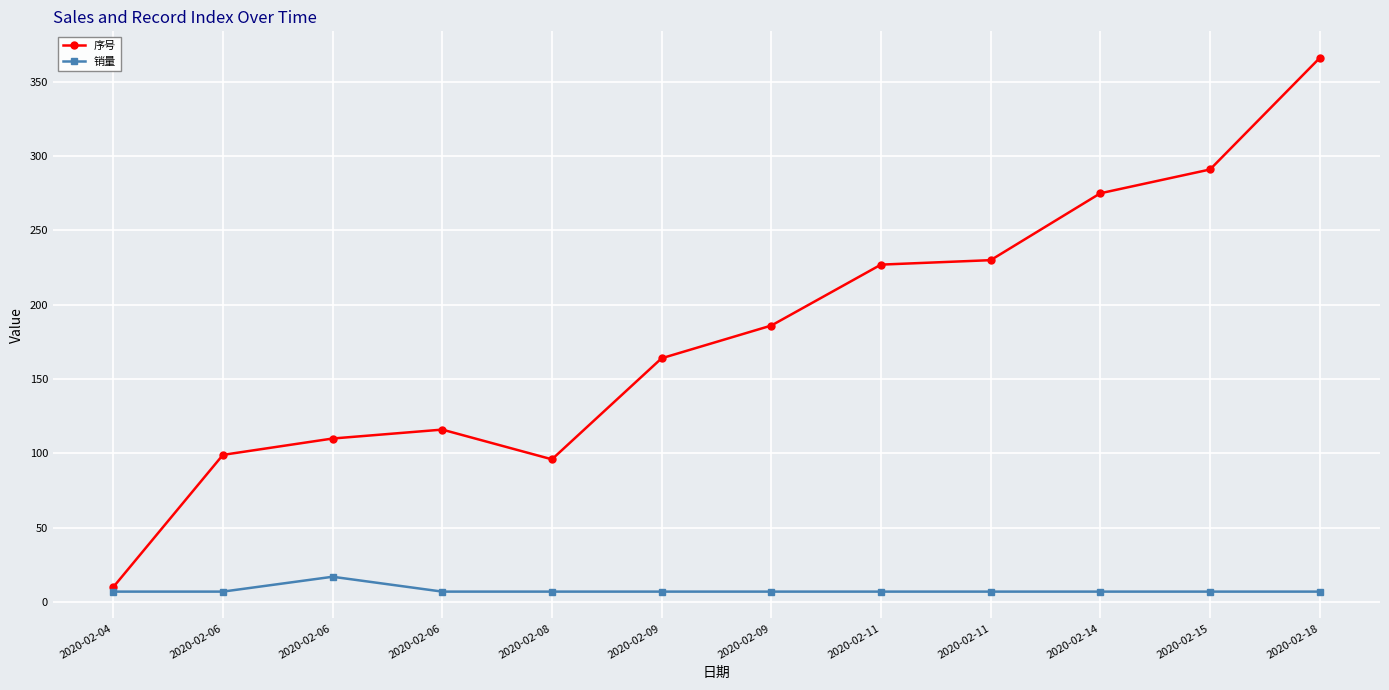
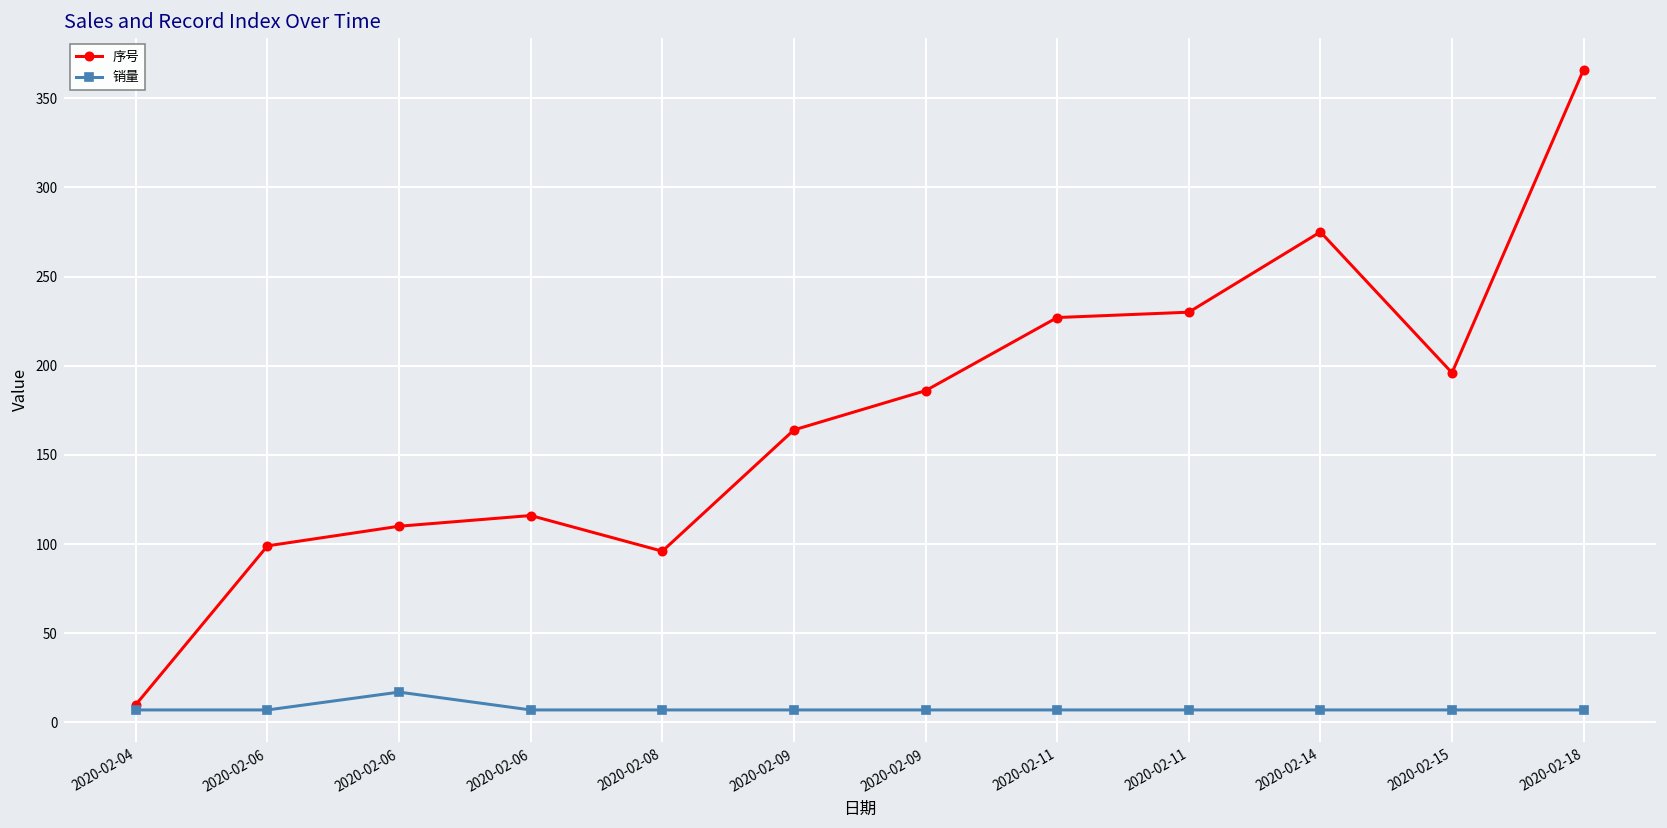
  {
    "序号": {
      "2020-02-04": 10,
      "2020-02-08": 96,
      "2020-02-14": 275,
-     "2020-02-15": 291,
+     "2020-02-15": 196,
      "2020-02-18": 366
    },
    "销量": {
      "2020-02-04": 7,
      "2020-02-08": 7,
      "2020-02-14": 7,
      "2020-02-15": 7,
      "2020-02-18": 7
    }
  }
